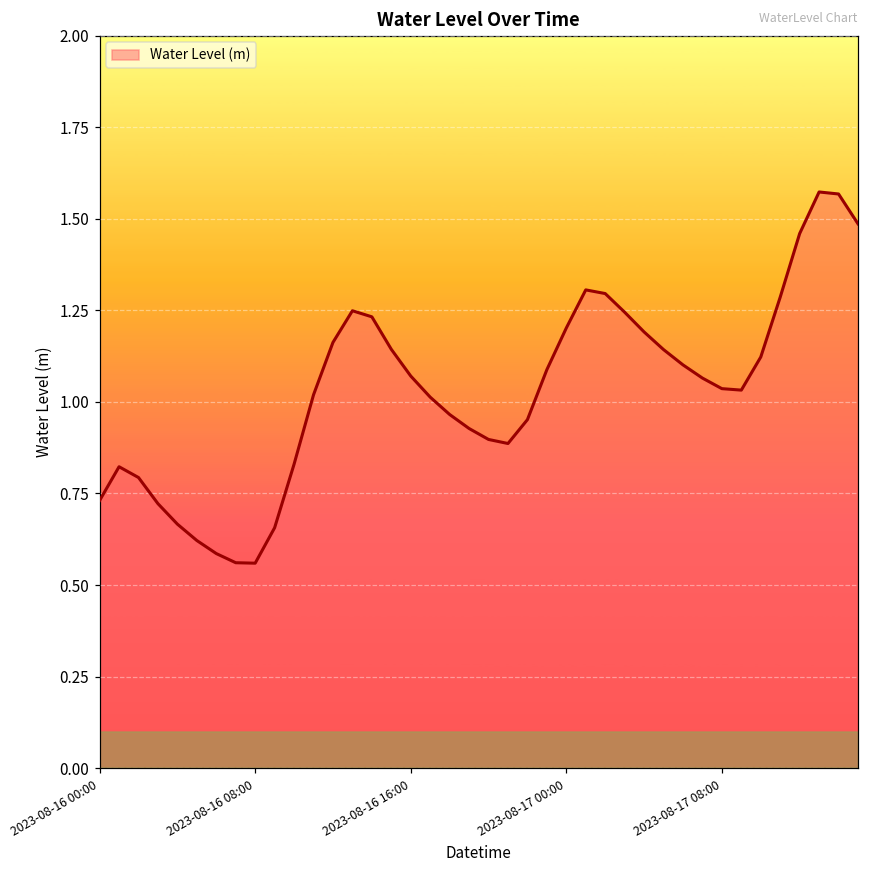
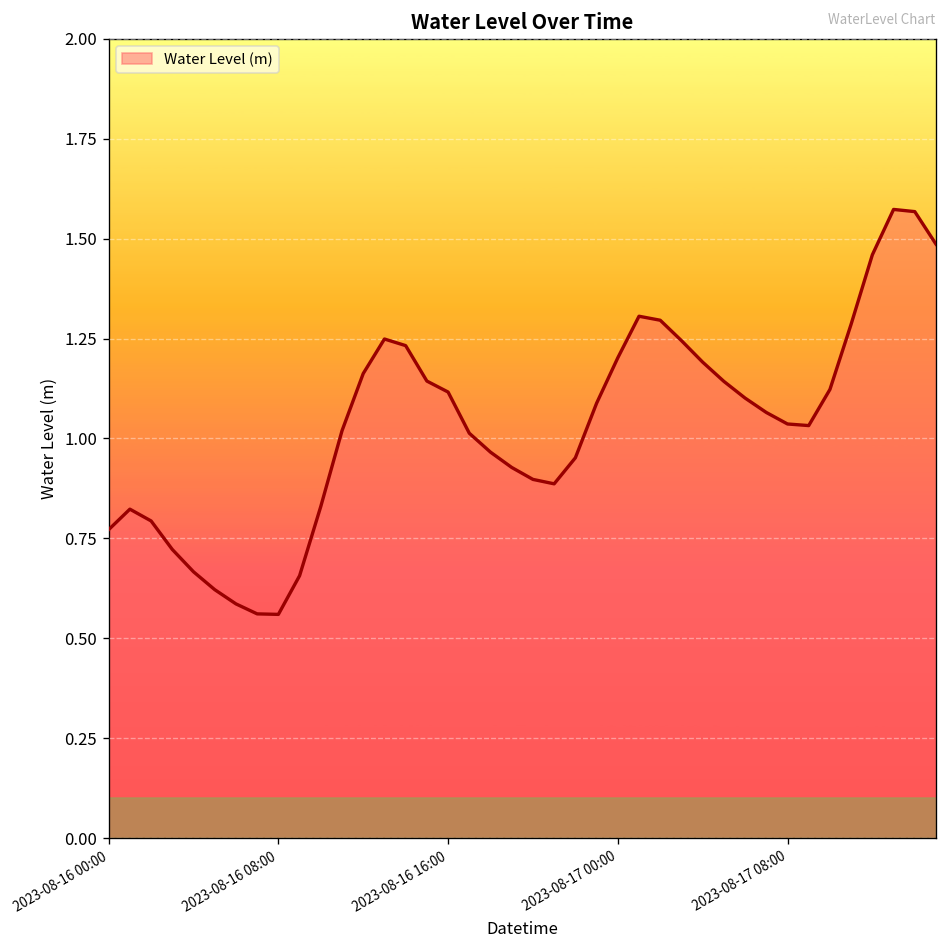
  {
-   "2023-08-16 00:00": 0.73,
+   "2023-08-16 00:00": 0.77,
    "2023-08-16 08:00": 0.56,
-   "2023-08-16 16:00": 1.07,
+   "2023-08-16 16:00": 1.12,
    "2023-08-17 00:00": 1.20,
    "2023-08-17 08:00": 1.04
  }
